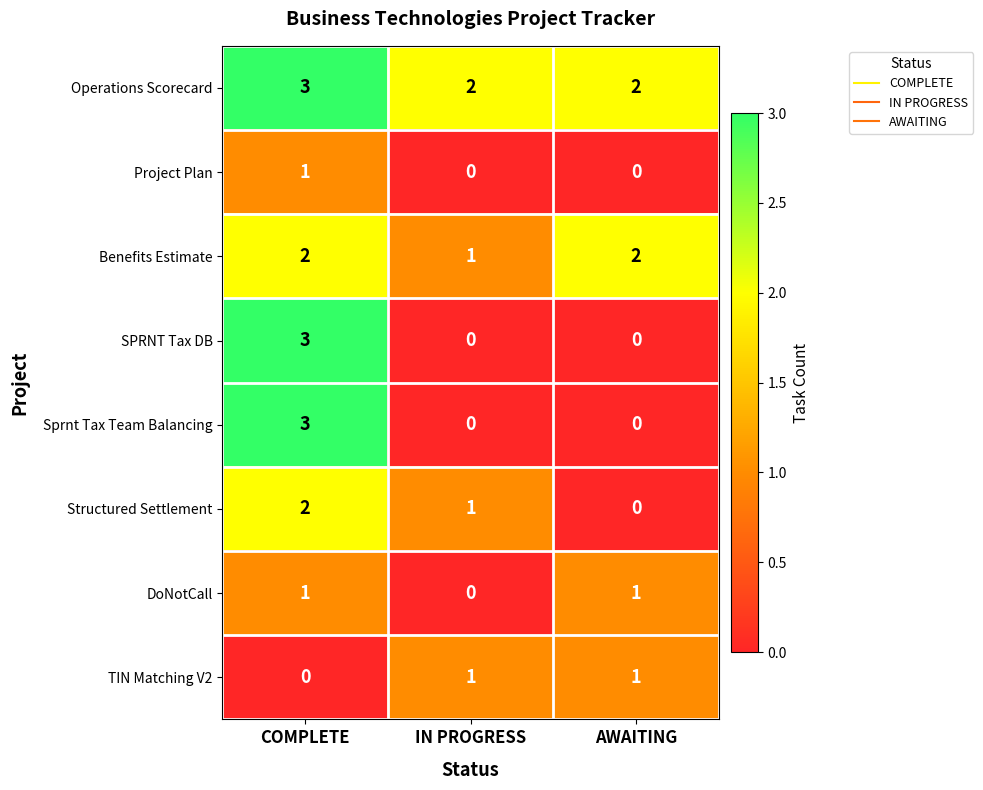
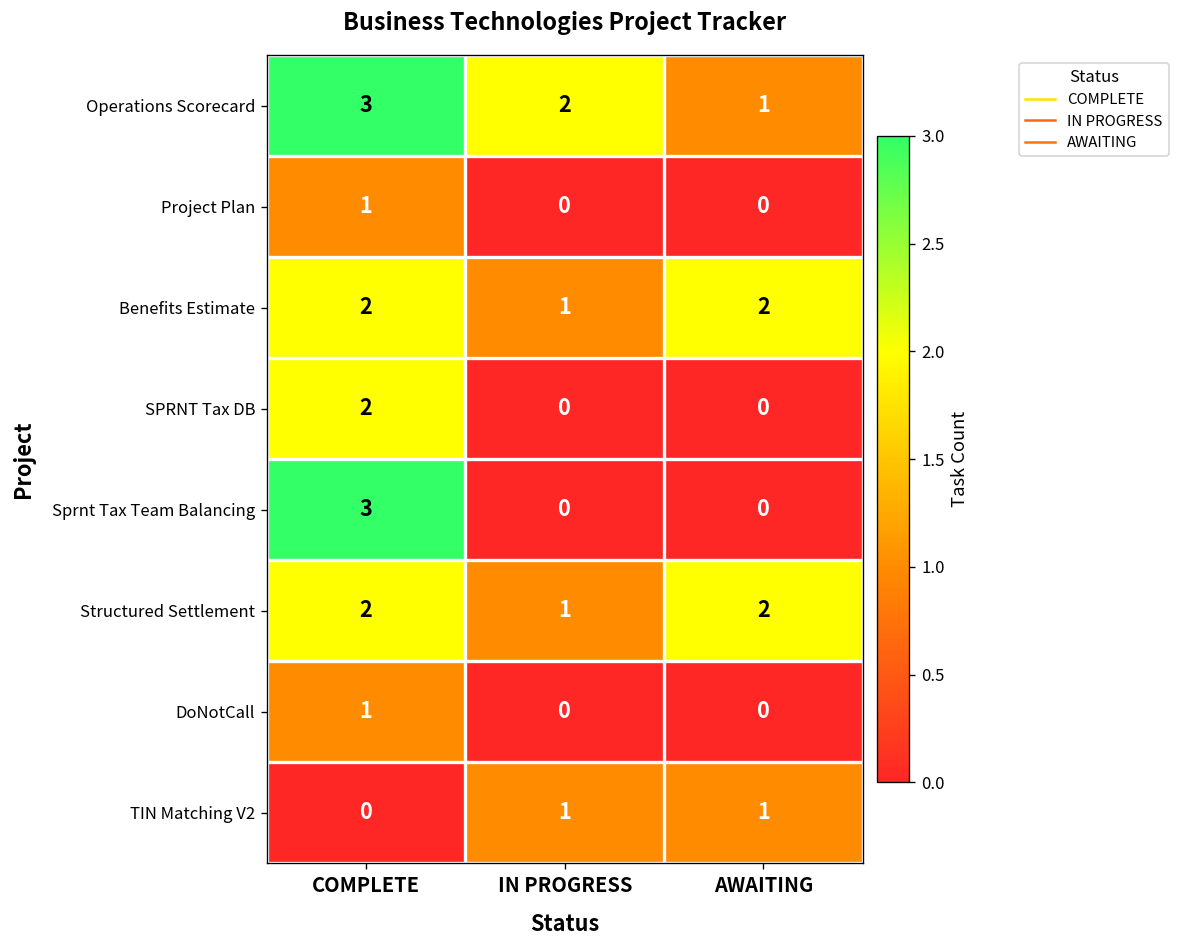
  {
    "Operations Scorecard": {
      "COMPLETE": 3,
      "IN PROGRESS": 2,
-     "AWAITING": 2
+     "AWAITING": 1
    },
    "Project Plan": {
      "COMPLETE": 1,
      "IN PROGRESS": 0,
      "AWAITING": 0
    },
    "Benefits Estimate": {
      "COMPLETE": 2,
      "IN PROGRESS": 1,
      "AWAITING": 2
    },
    "SPRNT Tax DB": {
-     "COMPLETE": 3,
+     "COMPLETE": 2,
      "IN PROGRESS": 0,
      "AWAITING": 0
    },
    "Sprnt Tax Team Balancing": {
      "COMPLETE": 3,
      "IN PROGRESS": 0,
      "AWAITING": 0
    },
    "Structured Settlement": {
      "COMPLETE": 2,
      "IN PROGRESS": 1,
-     "AWAITING": 0
+     "AWAITING": 2
    },
    "DoNotCall": {
      "COMPLETE": 1,
      "IN PROGRESS": 0,
-     "AWAITING": 1
+     "AWAITING": 0
    },
    "TIN Matching V2": {
      "COMPLETE": 0,
      "IN PROGRESS": 1,
      "AWAITING": 1
    }
  }
